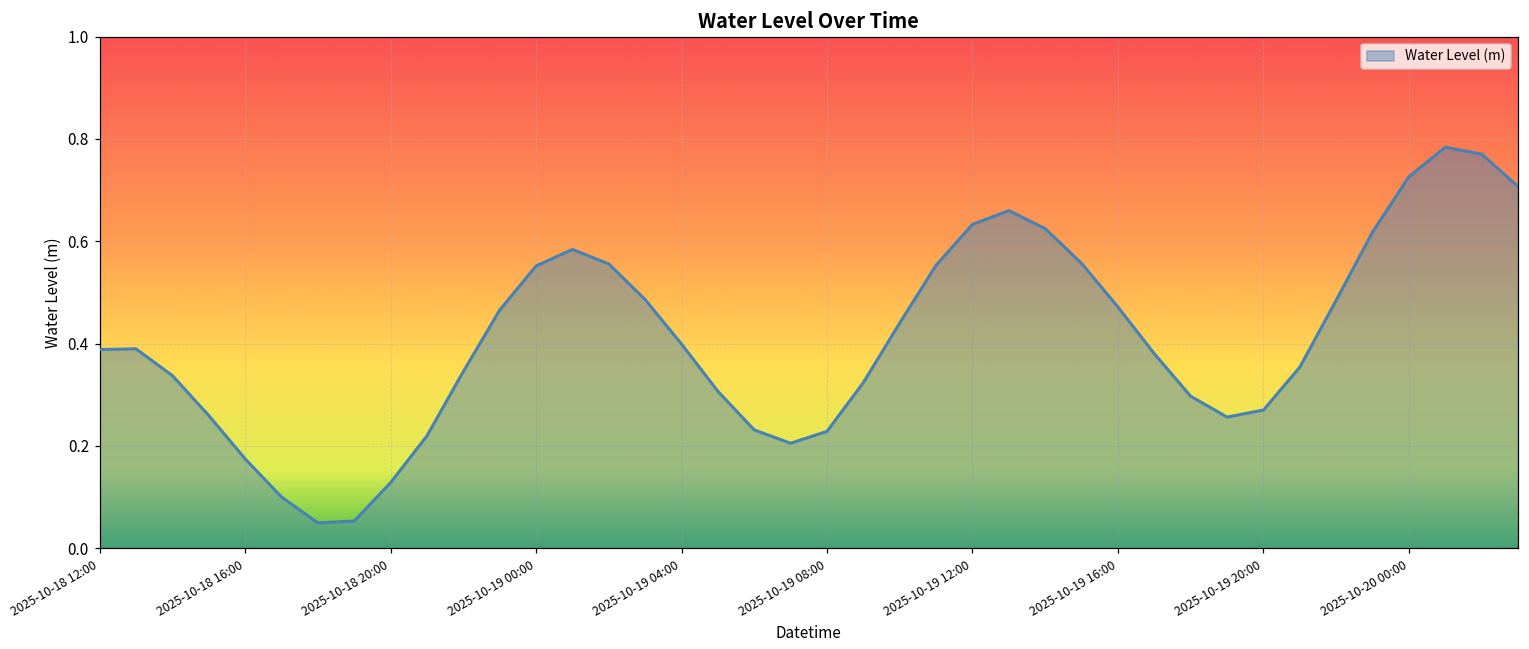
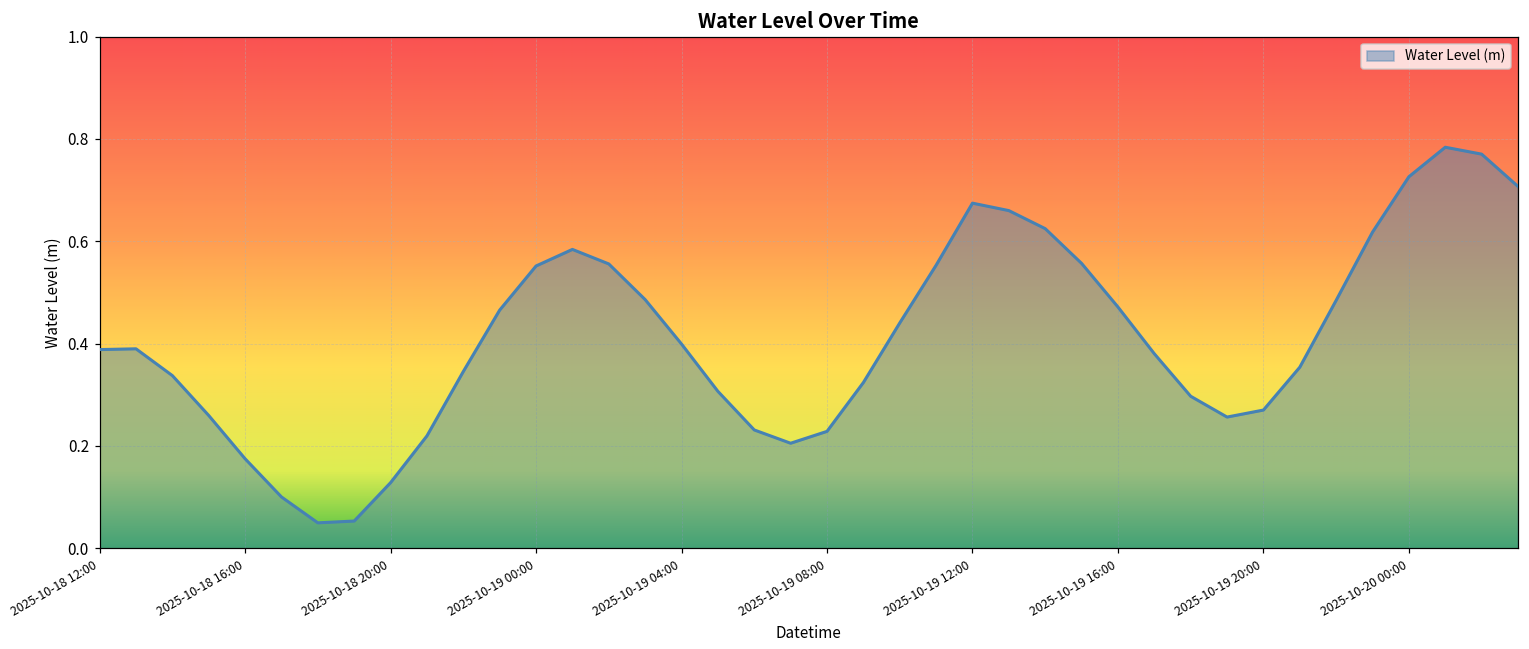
  {
    "2025-10-18 12:00": 0.39,
    "2025-10-18 16:00": 0.17,
    "2025-10-18 20:00": 0.13,
    "2025-10-19 00:00": 0.55,
    "2025-10-19 04:00": 0.40,
    "2025-10-19 08:00": 0.23,
-   "2025-10-19 12:00": 0.63,
+   "2025-10-19 12:00": 0.67,
    "2025-10-19 16:00": 0.47,
    "2025-10-19 20:00": 0.27,
    "2025-10-20 00:00": 0.73
  }
